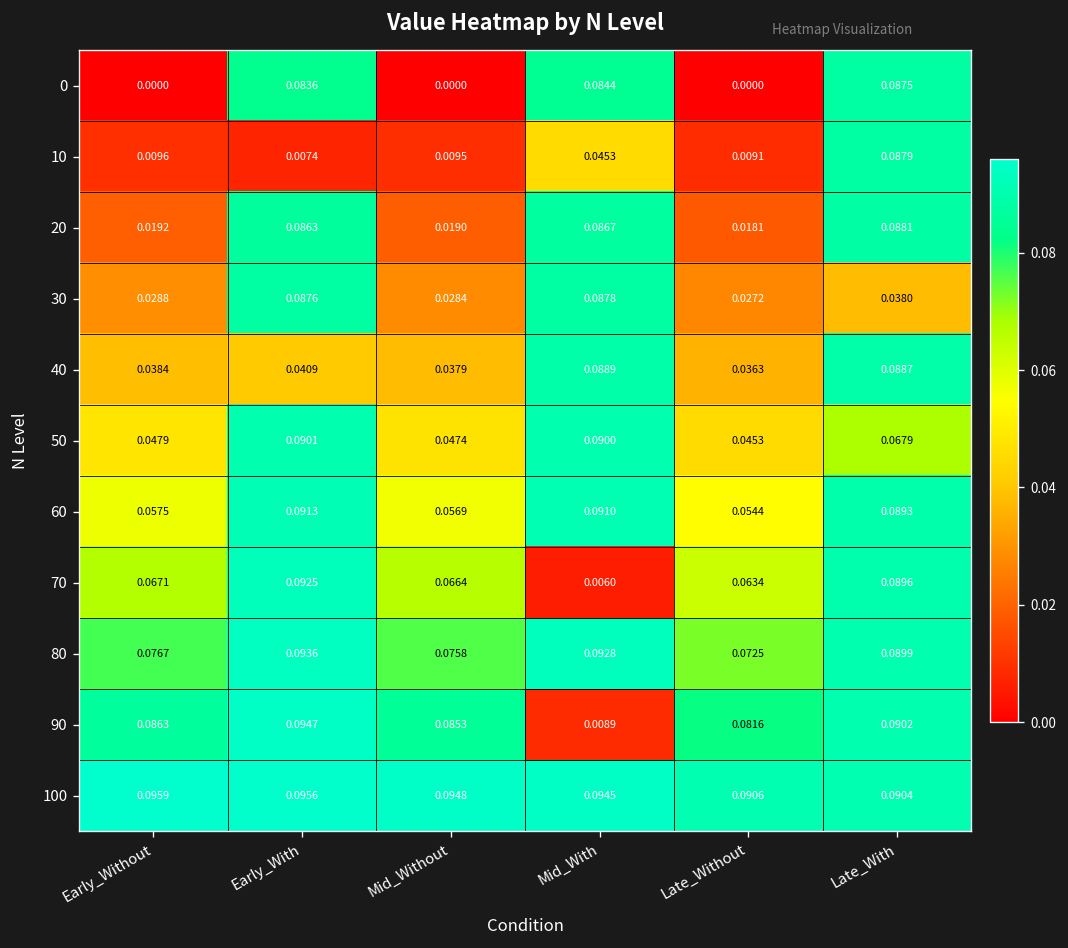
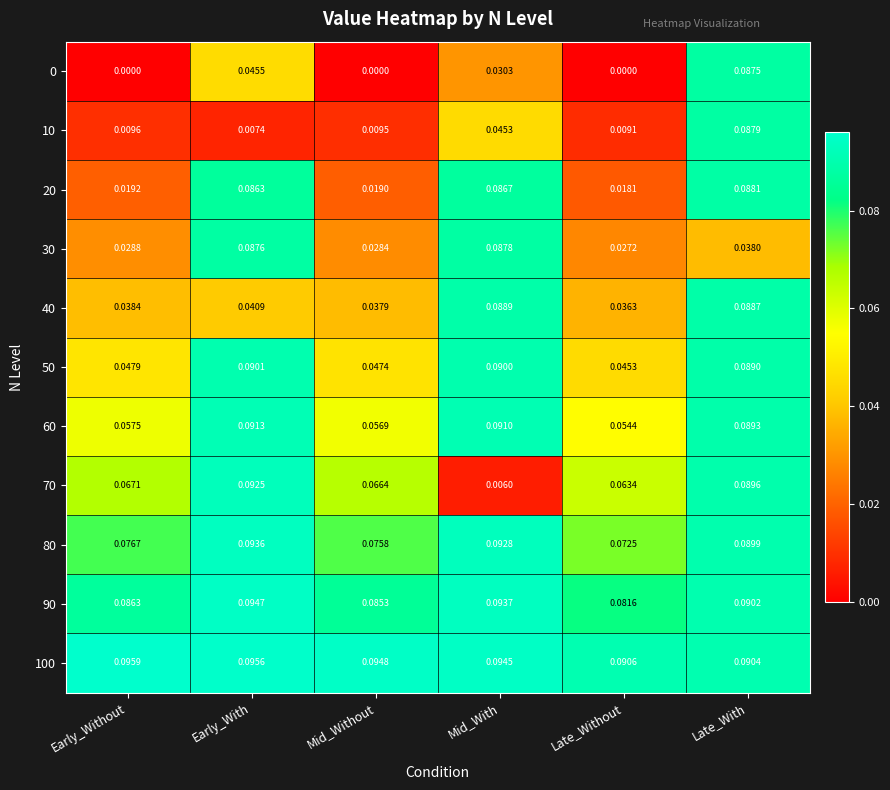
  {
    "0": {
      "Early_Without": 0.0000,
-     "Early_With": 0.0836,
+     "Early_With": 0.0455,
      "Mid_Without": 0.0000,
-     "Mid_With": 0.0844,
+     "Mid_With": 0.0303,
      "Late_Without": 0.0000,
      "Late_With": 0.0875
    },
    "10": {
      "Early_Without": 0.0096,
      "Early_With": 0.0074,
      "Mid_Without": 0.0095,
      "Mid_With": 0.0453,
      "Late_Without": 0.0091,
      "Late_With": 0.0879
    },
    "20": {
      "Early_Without": 0.0192,
      "Early_With": 0.0863,
      "Mid_Without": 0.0190,
      "Mid_With": 0.0867,
      "Late_Without": 0.0181,
      "Late_With": 0.0881
    },
    "30": {
      "Early_Without": 0.0288,
      "Early_With": 0.0876,
      "Mid_Without": 0.0284,
      "Mid_With": 0.0878,
      "Late_Without": 0.0272,
      "Late_With": 0.0380
    },
    "40": {
      "Early_Without": 0.0384,
      "Early_With": 0.0409,
      "Mid_Without": 0.0379,
      "Mid_With": 0.0889,
      "Late_Without": 0.0363,
      "Late_With": 0.0887
    },
    "50": {
      "Early_Without": 0.0479,
      "Early_With": 0.0901,
      "Mid_Without": 0.0474,
      "Mid_With": 0.0900,
      "Late_Without": 0.0453,
-     "Late_With": 0.0679
+     "Late_With": 0.0890
    },
    "60": {
      "Early_Without": 0.0575,
      "Early_With": 0.0913,
      "Mid_Without": 0.0569,
      "Mid_With": 0.0910,
      "Late_Without": 0.0544,
      "Late_With": 0.0893
    },
    "70": {
      "Early_Without": 0.0671,
      "Early_With": 0.0925,
      "Mid_Without": 0.0664,
      "Mid_With": 0.0060,
      "Late_Without": 0.0634,
      "Late_With": 0.0896
    },
    "80": {
      "Early_Without": 0.0767,
      "Early_With": 0.0936,
      "Mid_Without": 0.0758,
      "Mid_With": 0.0928,
      "Late_Without": 0.0725,
      "Late_With": 0.0899
    },
    "90": {
      "Early_Without": 0.0863,
      "Early_With": 0.0947,
      "Mid_Without": 0.0853,
-     "Mid_With": 0.0089,
+     "Mid_With": 0.0937,
      "Late_Without": 0.0816,
      "Late_With": 0.0902
    },
    "100": {
      "Early_Without": 0.0959,
      "Early_With": 0.0956,
      "Mid_Without": 0.0948,
      "Mid_With": 0.0945,
      "Late_Without": 0.0906,
      "Late_With": 0.0904
    }
  }
